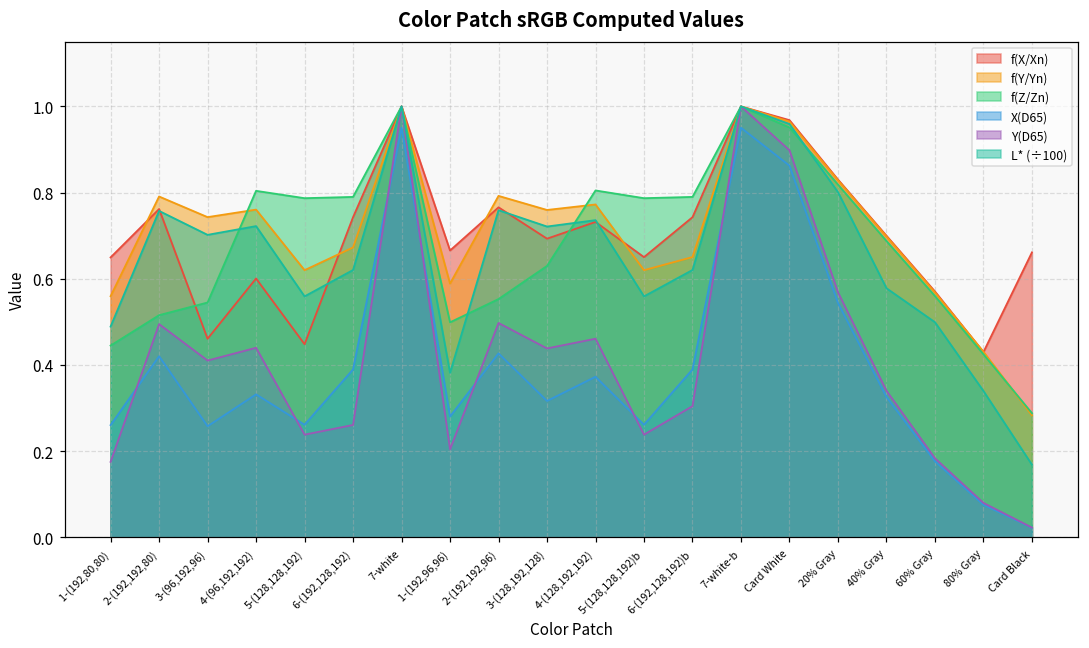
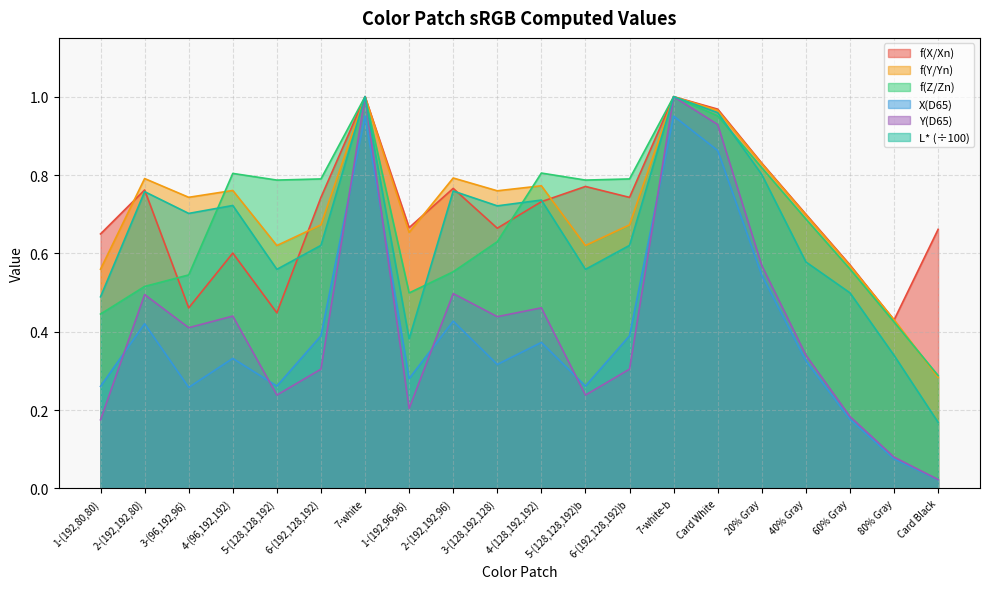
  {
    "f(X/Xn)": {
      "1-(192,80,80)": 0.65,
      "3-(96,192,96)": 0.46,
      "4-(96,192,192)": 0.60,
      "5-(128,128,192)": 0.45,
      "6-(192,128,192)": 0.74,
      "1-(192,96,96)": 0.67,
      "2-(192,192,96)": 0.77,
-     "3-(128,192,128)": 0.69,
-     "5-(128,128,192)b": 0.65,
+     "3-(128,192,128)": 0.66,
+     "5-(128,128,192)b": 0.77,
      "6-(192,128,192)b": 0.74,
      "Card Black": 0.66
    },
    "f(Y/Yn)": {
      "1-(192,80,80)": 0.56,
      "2-(192,192,80)": 0.79,
      "3-(96,192,96)": 0.74,
      "4-(96,192,192)": 0.76,
      "5-(128,128,192)": 0.62,
      "6-(192,128,192)": 0.67,
-     "1-(192,96,96)": 0.59,
+     "1-(192,96,96)": 0.65,
      "2-(192,192,96)": 0.79,
      "3-(128,192,128)": 0.76,
      "4-(128,192,192)": 0.77,
      "5-(128,128,192)b": 0.62,
-     "6-(192,128,192)b": 0.65
+     "6-(192,128,192)b": 0.67
    },
    "Y(D65)": {
      "1-(192,80,80)": 0.18,
      "2-(192,192,80)": 0.49,
      "3-(96,192,96)": 0.41,
      "4-(96,192,192)": 0.44,
      "5-(128,128,192)": 0.24,
-     "6-(192,128,192)": 0.26,
+     "6-(192,128,192)": 0.30,
      "1-(192,96,96)": 0.20,
      "2-(192,192,96)": 0.50,
      "3-(128,192,128)": 0.44,
      "4-(128,192,192)": 0.46,
      "5-(128,128,192)b": 0.24,
      "6-(192,128,192)b": 0.30,
-     "Card White": 0.90,
+     "Card White": 0.93,
      "20% Gray": 0.57,
      "40% Gray": 0.34,
      "60% Gray": 0.18
    }
  }
